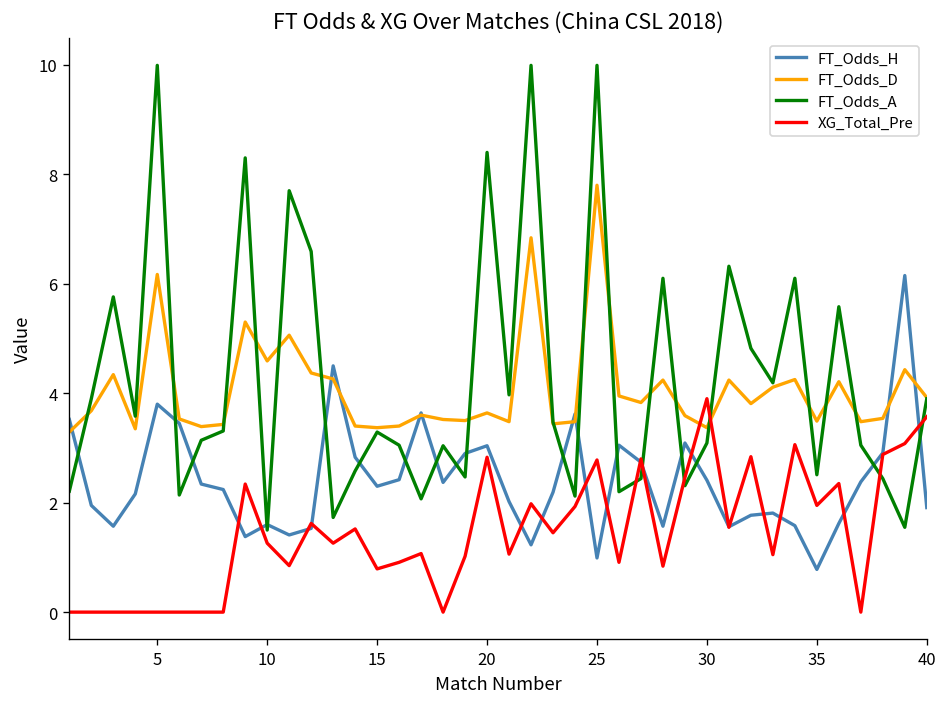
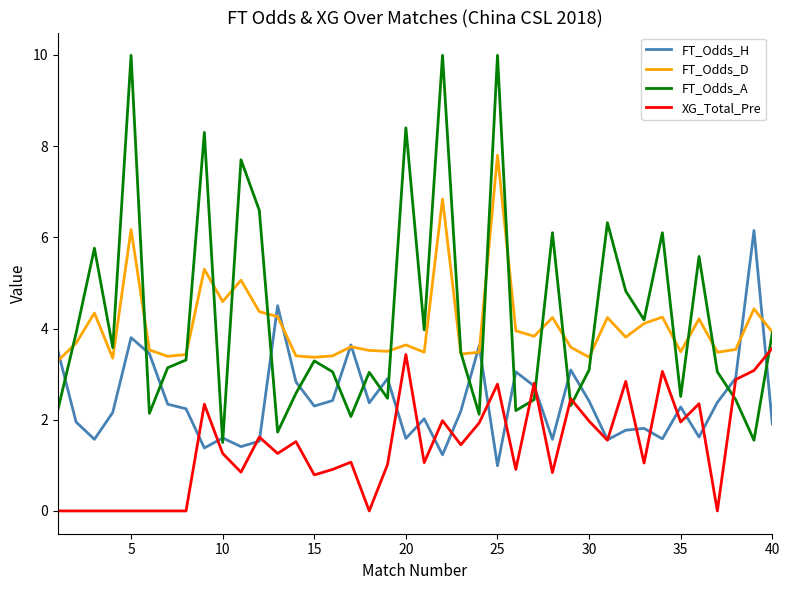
  {
    "FT_Odds_H": {
      "5": 3.8,
      "10": 1.6,
      "15": 2.3,
-     "20": 3.0,
+     "20": 1.6,
      "25": 1.0,
      "30": 2.4,
-     "35": 0.8,
+     "35": 2.3,
      "40": 1.9
    },
    "FT_Odds_D": {
      "5": 6.2,
      "10": 4.6,
      "15": 3.4,
      "20": 3.6,
      "25": 7.8,
      "30": 3.4,
      "35": 3.5
    },
    "FT_Odds_A": {
      "5": 10.0,
      "10": 1.5,
      "15": 3.3,
      "20": 8.4,
      "25": 10.0,
      "30": 3.1,
      "35": 2.5
    },
    "XG_Total_Pre": {
      "5": 0.0,
      "10": 1.3,
      "15": 0.8,
-     "20": 2.8,
+     "20": 3.4,
      "25": 2.8,
-     "30": 3.9,
+     "30": 2.0,
      "35": 2.0,
      "40": 3.6
    }
  }
